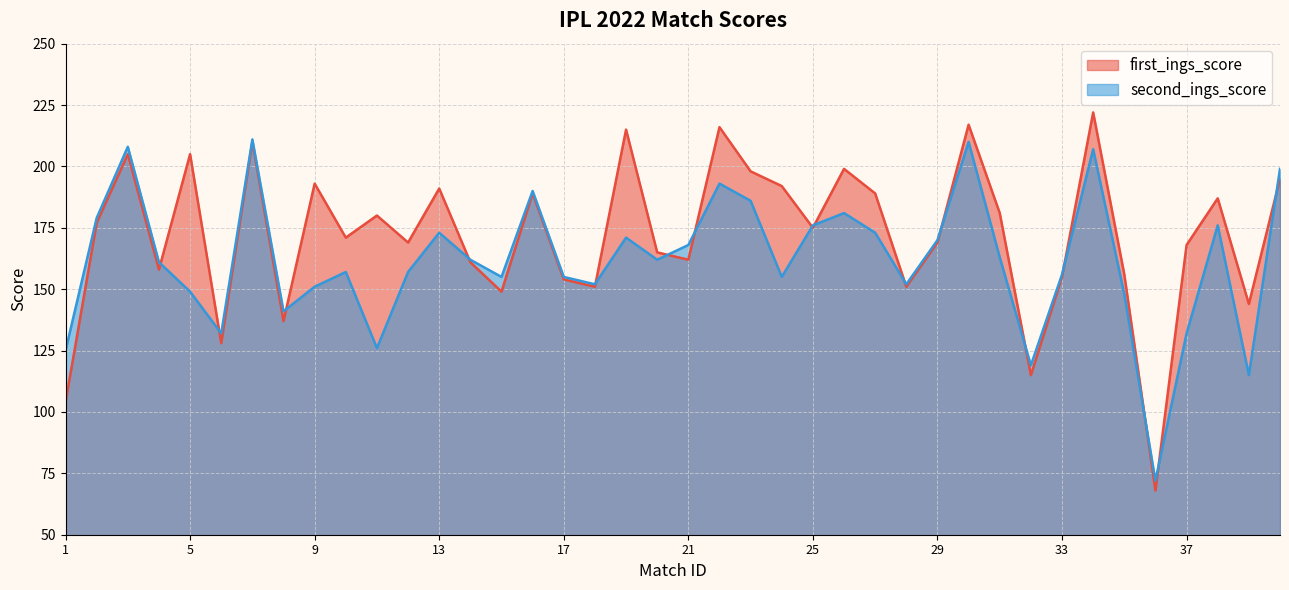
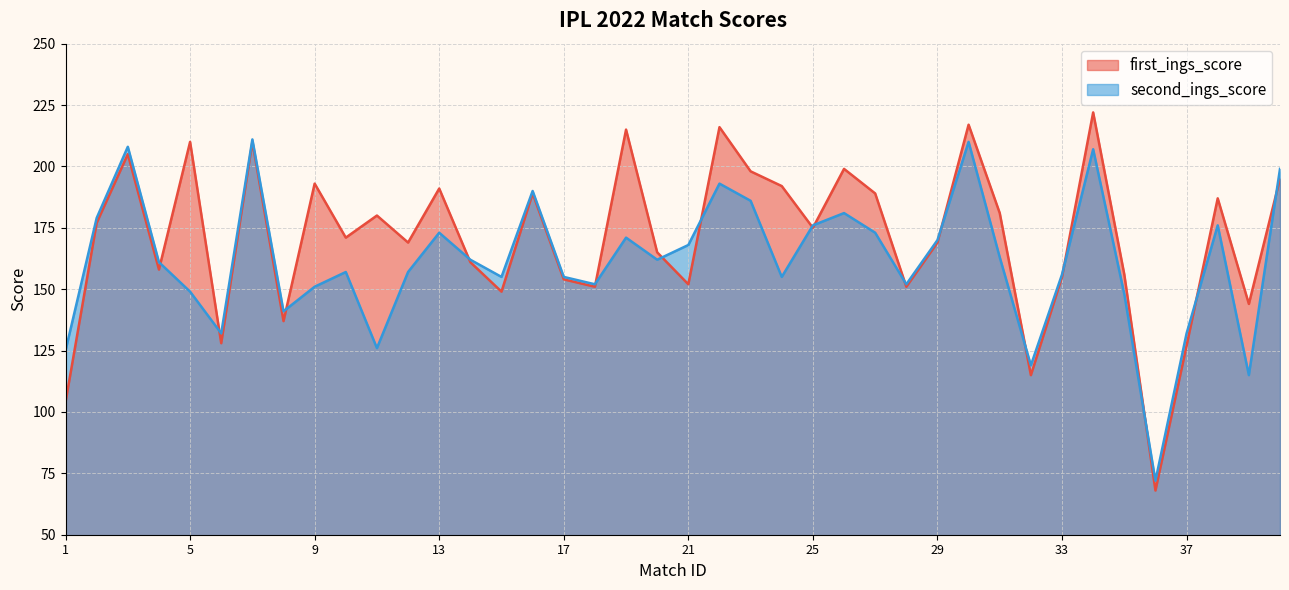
  {
    "first_ings_score": {
      "1": 104,
-     "5": 205,
+     "5": 210,
      "9": 193,
      "13": 191,
-     "21": 162,
-     "37": 168
+     "21": 152,
+     "37": 127
    },
    "second_ings_score": {
      "1": 125,
      "5": 149,
      "9": 151,
      "13": 173,
      "21": 168,
      "37": 132
    }
  }
